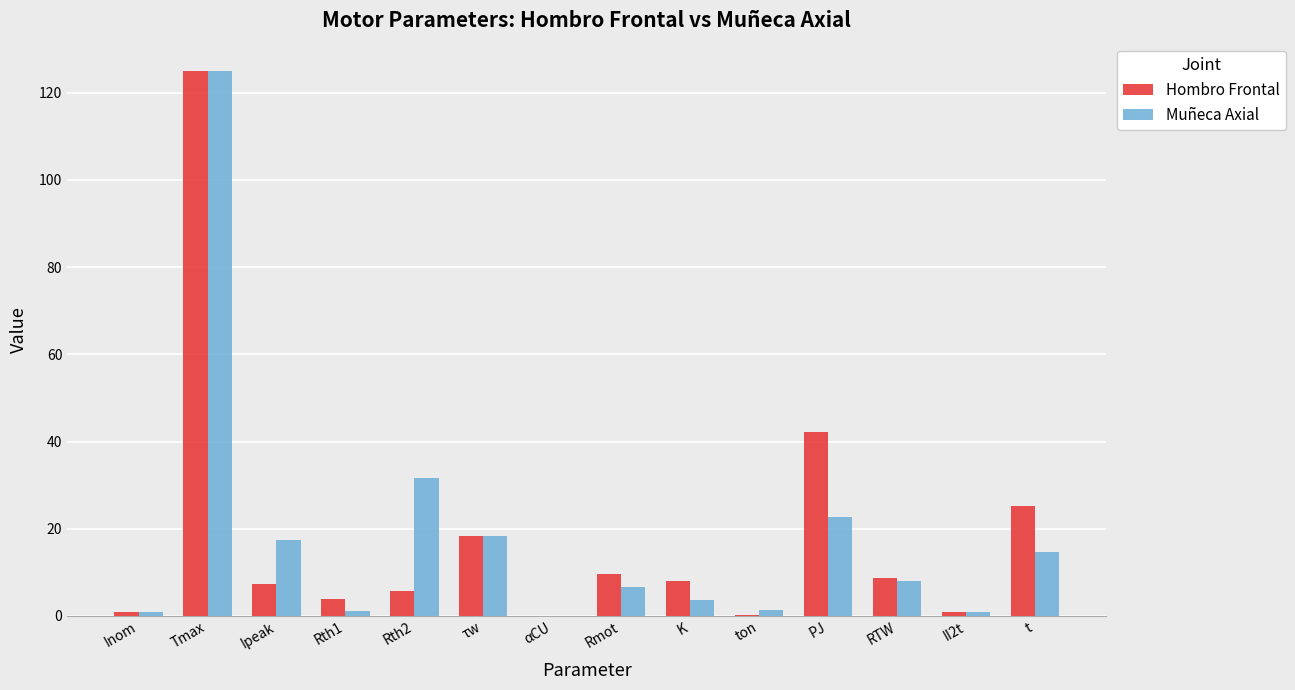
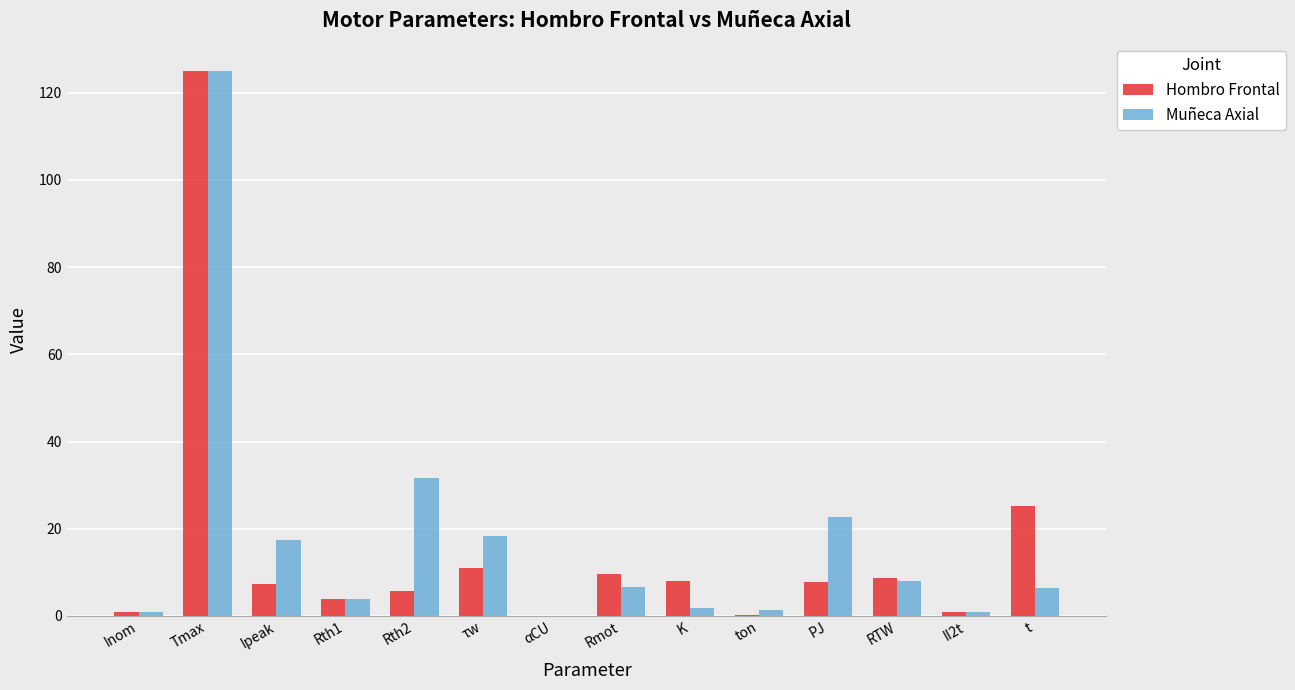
  {
    "Hombro Frontal": {
      "Inom": 1,
      "Tmax": 125,
      "Ipeak": 7,
      "Rth1": 4,
      "Rth2": 6,
-     "τw": 18,
+     "τw": 11,
      "Rmot": 10,
      "K": 8,
-     "PJ": 42,
+     "PJ": 8,
      "RTW": 9,
      "II2t": 1,
      "t": 25
    },
    "Muñeca Axial": {
      "Inom": 1,
      "Tmax": 125,
      "Ipeak": 17,
-     "Rth1": 1,
+     "Rth1": 4,
      "Rth2": 32,
      "τw": 18,
      "Rmot": 7,
-     "K": 4,
+     "K": 2,
      "ton": 1,
      "PJ": 23,
      "RTW": 8,
      "II2t": 1,
-     "t": 15
+     "t": 6
    }
  }
